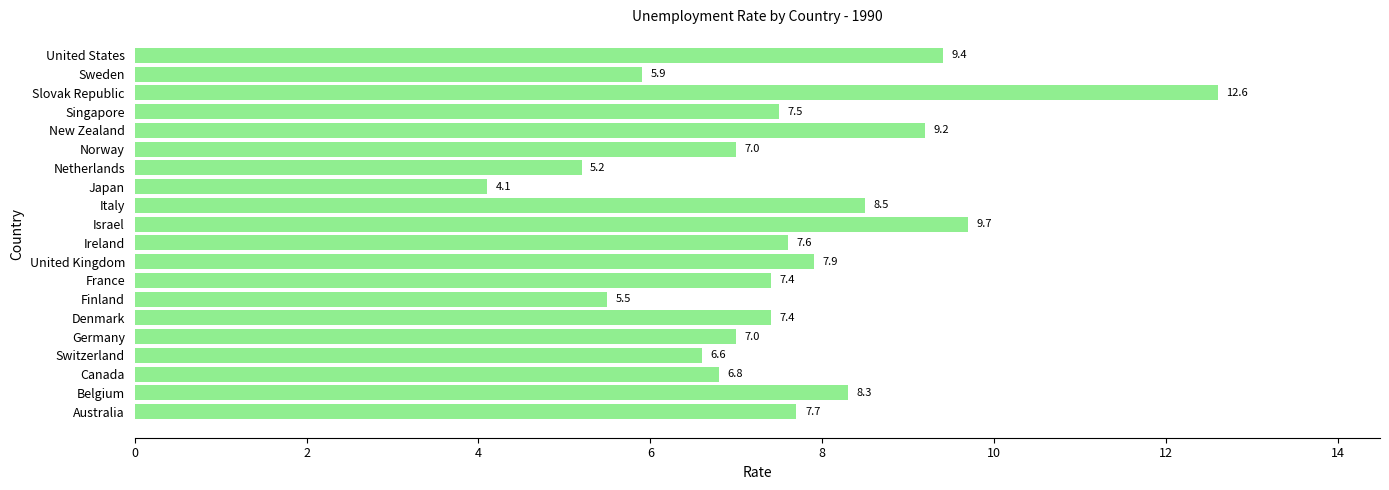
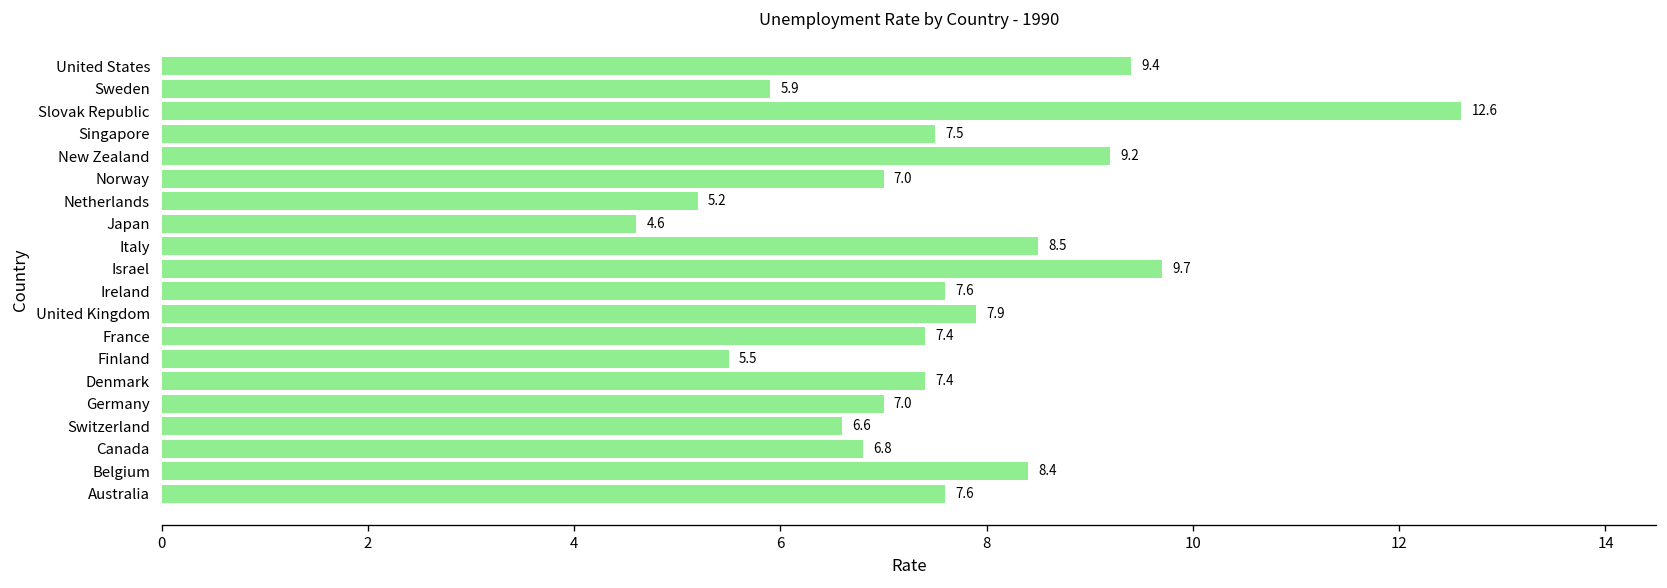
  {
    "United States": 9.4,
    "Sweden": 5.9,
    "Slovak Republic": 12.6,
    "Singapore": 7.5,
    "New Zealand": 9.2,
    "Norway": 7.0,
    "Netherlands": 5.2,
-   "Japan": 4.1,
+   "Japan": 4.6,
    "Italy": 8.5,
    "Israel": 9.7,
    "Ireland": 7.6,
    "United Kingdom": 7.9,
    "France": 7.4,
    "Finland": 5.5,
    "Denmark": 7.4,
    "Germany": 7.0,
    "Switzerland": 6.6,
    "Canada": 6.8,
-   "Belgium": 8.3,
-   "Australia": 7.7
+   "Belgium": 8.4,
+   "Australia": 7.6
  }
